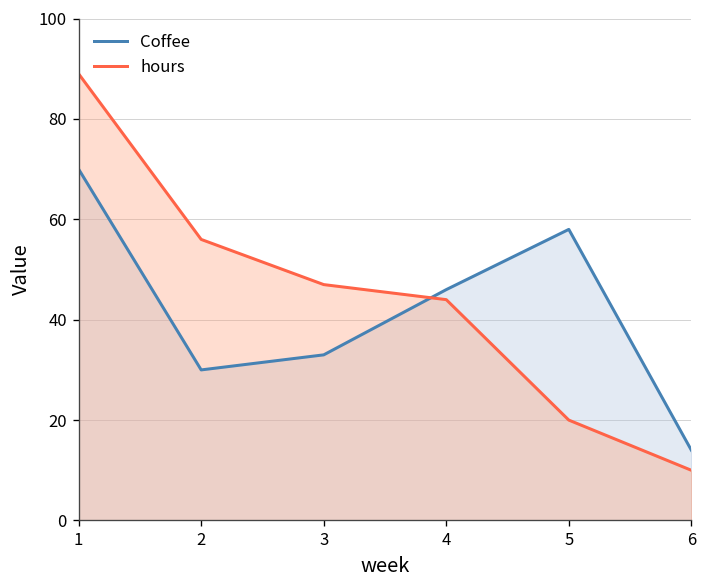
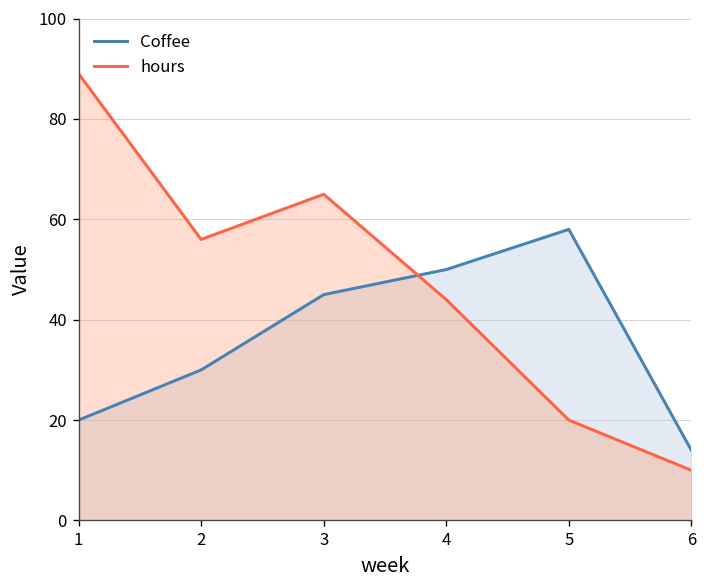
  {
    "Coffee": {
-     "1": 70,
+     "1": 20,
      "2": 30,
-     "3": 33,
-     "4": 46,
+     "3": 45,
+     "4": 50,
      "5": 58,
      "6": 14
    },
    "hours": {
      "1": 89,
      "2": 56,
-     "3": 47,
+     "3": 65,
      "4": 44,
      "5": 20,
      "6": 10
    }
  }
